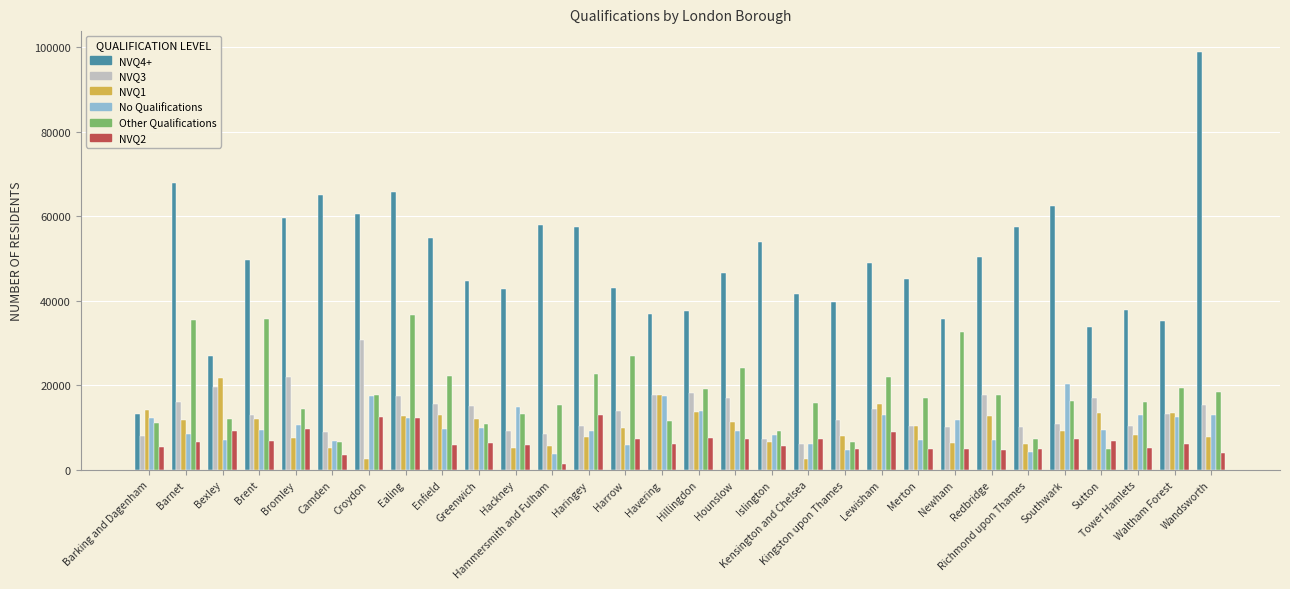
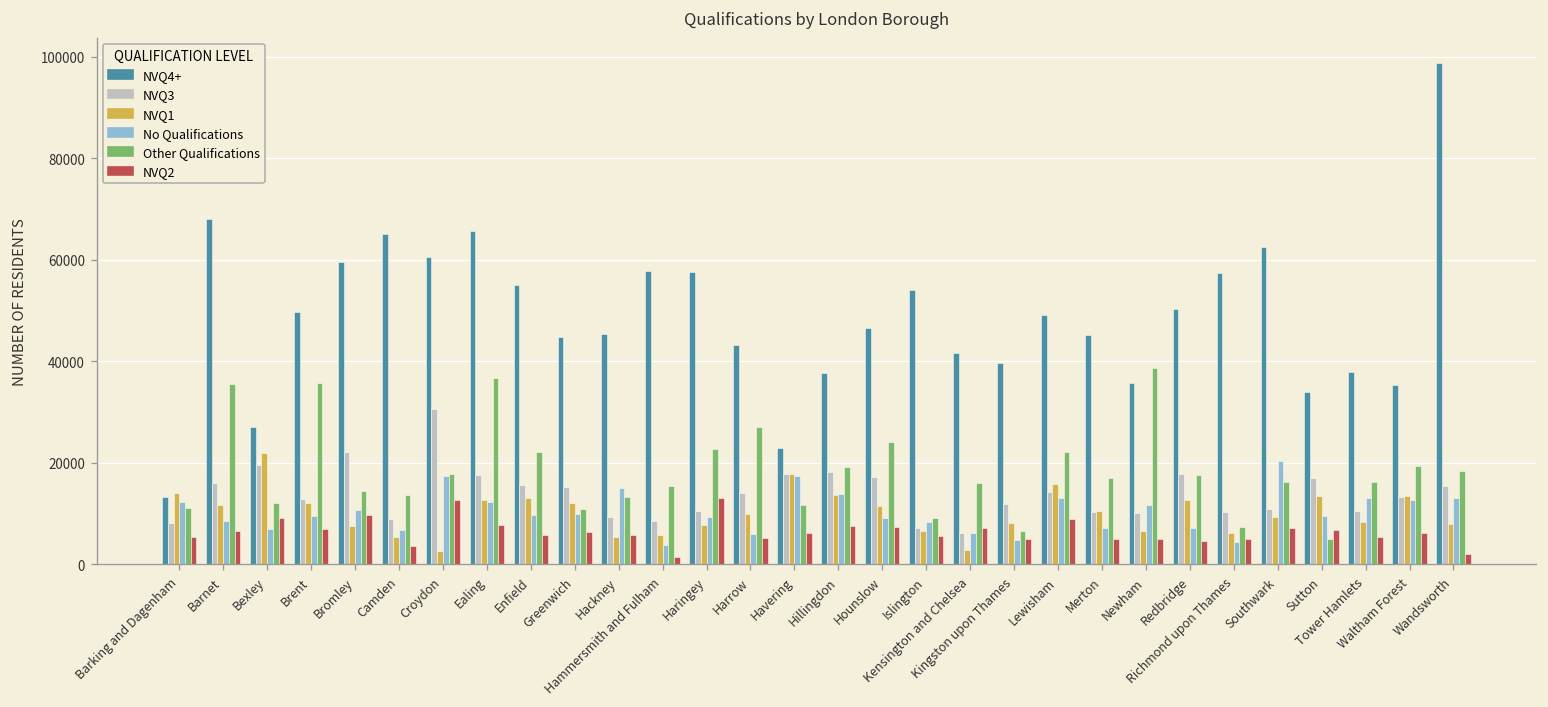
  {
    "NVQ4+": {
      "Barking and Dagenham": 13000,
      "Barnet": 68000,
      "Bexley": 27000,
      "Brent": 50000,
      "Bromley": 60000,
      "Camden": 65000,
      "Croydon": 60000,
      "Ealing": 66000,
      "Enfield": 55000,
      "Greenwich": 45000,
-     "Hackney": 43000,
+     "Hackney": 45000,
      "Hammersmith and Fulham": 58000,
      "Haringey": 58000,
      "Harrow": 43000,
-     "Havering": 37000,
+     "Havering": 23000,
      "Hillingdon": 38000,
      "Hounslow": 47000,
      "Islington": 54000,
      "Kensington and Chelsea": 42000,
      "Kingston upon Thames": 40000,
      "Lewisham": 49000,
      "Merton": 45000,
      "Newham": 36000,
      "Redbridge": 50000,
      "Richmond upon Thames": 57000,
      "Southwark": 63000,
      "Sutton": 34000,
      "Tower Hamlets": 38000,
      "Waltham Forest": 35000,
      "Wandsworth": 99000
    },
    "NVQ1": {
      "Barking and Dagenham": 14000,
      "Barnet": 12000,
      "Bexley": 22000,
      "Brent": 12000,
      "Bromley": 7000,
      "Camden": 5000,
      "Croydon": 3000,
      "Ealing": 13000,
      "Enfield": 13000,
      "Greenwich": 12000,
      "Hackney": 5000,
      "Hammersmith and Fulham": 6000,
      "Haringey": 8000,
      "Harrow": 10000,
      "Havering": 18000,
      "Hillingdon": 14000,
      "Hounslow": 11000,
      "Islington": 7000,
      "Kensington and Chelsea": 3000,
      "Kingston upon Thames": 8000,
      "Lewisham": 16000,
      "Merton": 10000,
      "Newham": 6000,
      "Redbridge": 13000,
      "Richmond upon Thames": 6000,
      "Southwark": 9000,
      "Sutton": 13000,
      "Tower Hamlets": 8000,
      "Waltham Forest": 14000,
      "Wandsworth": 8000
    },
    "Other Qualifications": {
      "Barking and Dagenham": 11000,
      "Barnet": 35000,
      "Bexley": 12000,
      "Brent": 36000,
      "Bromley": 14000,
-     "Camden": 7000,
+     "Camden": 14000,
      "Croydon": 18000,
      "Ealing": 37000,
      "Enfield": 22000,
      "Greenwich": 11000,
      "Hackney": 13000,
      "Hammersmith and Fulham": 15000,
      "Haringey": 23000,
      "Harrow": 27000,
      "Havering": 12000,
      "Hillingdon": 19000,
      "Hounslow": 24000,
      "Islington": 9000,
      "Kensington and Chelsea": 16000,
      "Kingston upon Thames": 7000,
      "Lewisham": 22000,
      "Merton": 17000,
-     "Newham": 33000,
+     "Newham": 39000,
      "Redbridge": 18000,
      "Richmond upon Thames": 7000,
      "Southwark": 16000,
      "Sutton": 5000,
      "Tower Hamlets": 16000,
      "Waltham Forest": 19000,
      "Wandsworth": 18000
    },
    "NVQ2": {
      "Barking and Dagenham": 5000,
      "Barnet": 7000,
      "Bexley": 9000,
      "Brent": 7000,
      "Bromley": 10000,
      "Camden": 4000,
      "Croydon": 13000,
-     "Ealing": 12000,
+     "Ealing": 8000,
      "Enfield": 6000,
      "Greenwich": 6000,
      "Hackney": 6000,
      "Hammersmith and Fulham": 2000,
      "Haringey": 13000,
-     "Harrow": 7000,
+     "Harrow": 5000,
      "Havering": 6000,
      "Hillingdon": 8000,
      "Hounslow": 7000,
      "Islington": 6000,
      "Kensington and Chelsea": 7000,
      "Kingston upon Thames": 5000,
      "Lewisham": 9000,
      "Merton": 5000,
      "Newham": 5000,
      "Redbridge": 5000,
      "Richmond upon Thames": 5000,
      "Southwark": 7000,
      "Sutton": 7000,
      "Tower Hamlets": 5000,
      "Waltham Forest": 6000,
-     "Wandsworth": 4000
+     "Wandsworth": 2000
    }
  }
